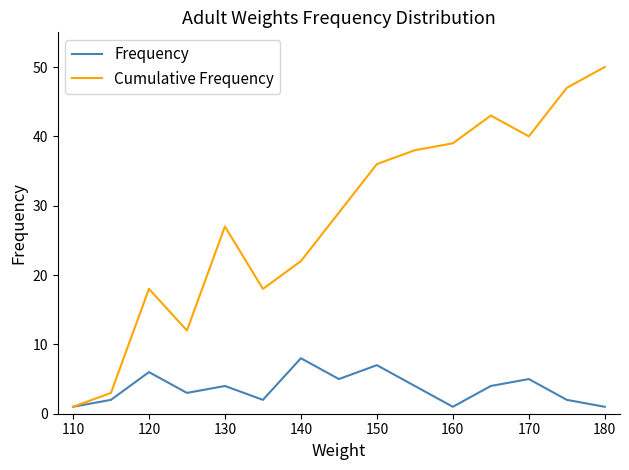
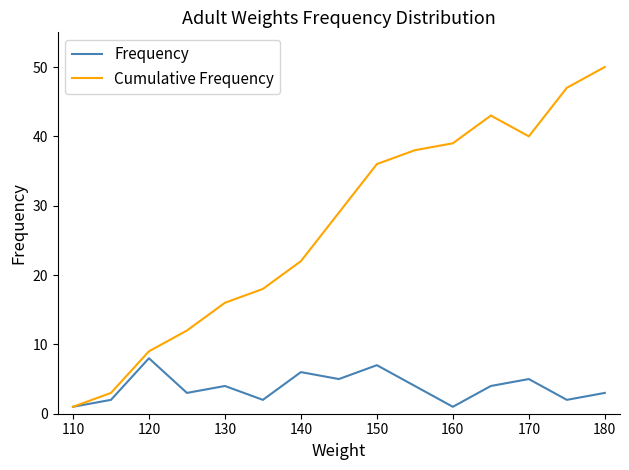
  {
    "Frequency": {
-     "120": 6,
+     "120": 8,
      "130": 4,
-     "140": 8,
+     "140": 6,
      "150": 7,
      "160": 1,
      "170": 5,
-     "180": 1
+     "180": 3
    },
    "Cumulative Frequency": {
-     "120": 18,
-     "130": 27,
+     "120": 9,
+     "130": 16,
      "140": 22,
      "150": 36,
      "160": 39,
      "170": 40,
      "180": 50
    }
  }
